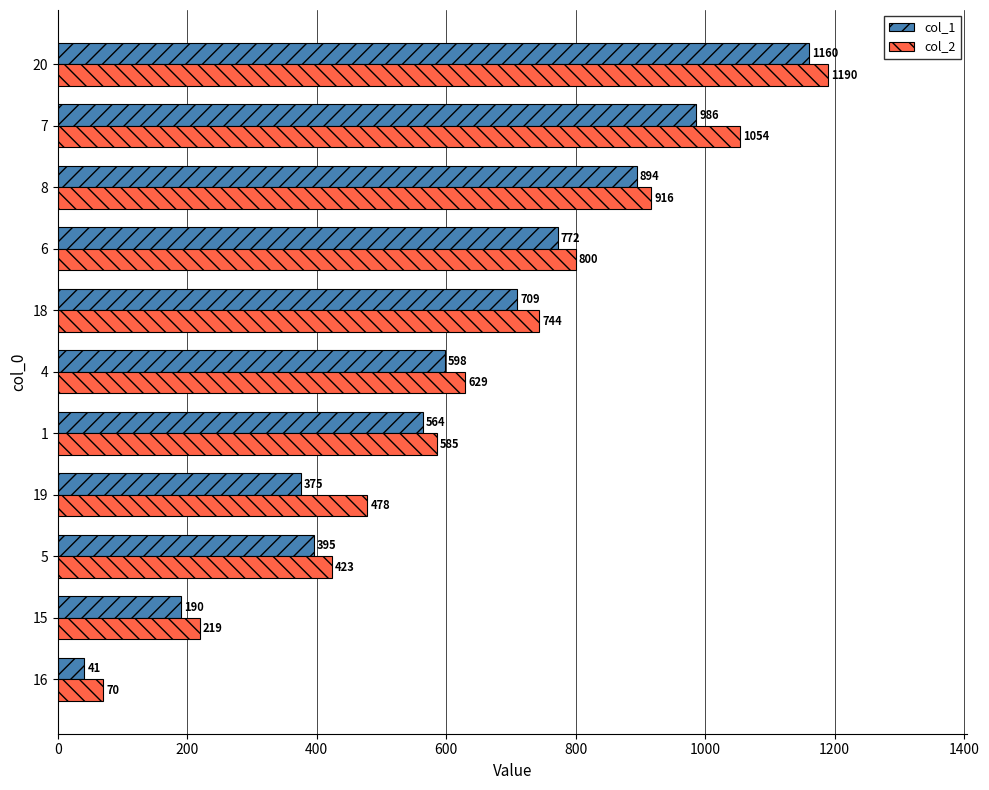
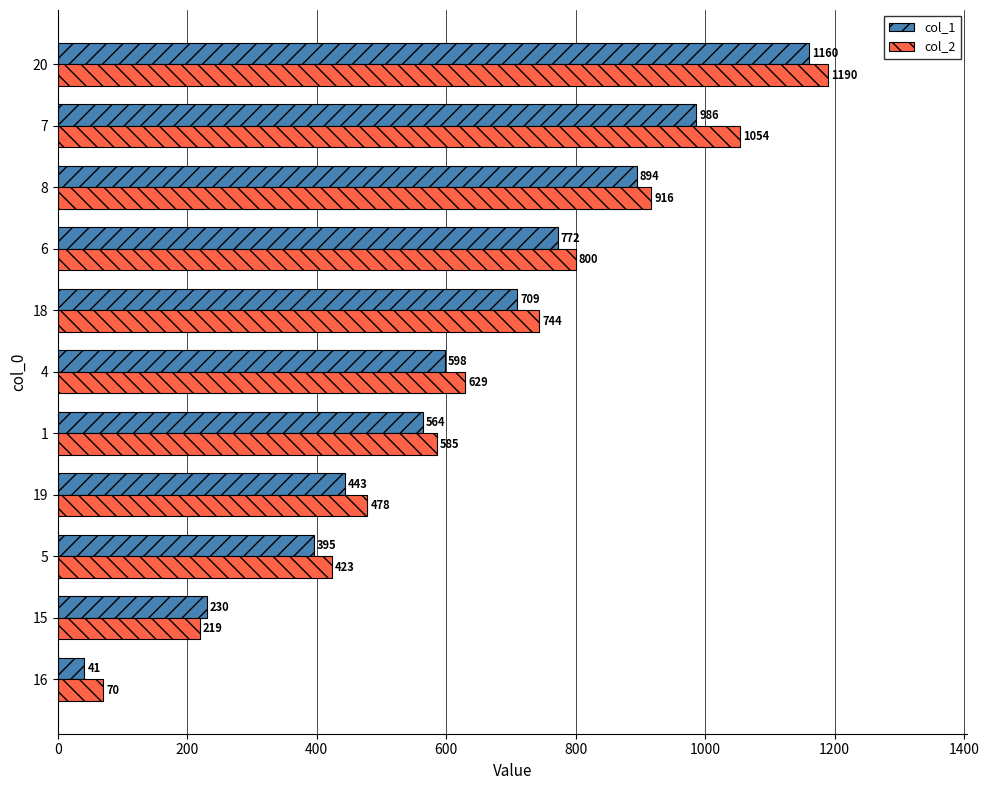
  {
    "col_1": {
      "20": 1160,
      "7": 986,
      "8": 894,
      "6": 772,
      "18": 709,
      "4": 598,
      "1": 564,
-     "19": 375,
+     "19": 443,
      "5": 395,
-     "15": 190,
+     "15": 230,
      "16": 41
    },
    "col_2": {
      "20": 1190,
      "7": 1054,
      "8": 916,
      "6": 800,
      "18": 744,
      "4": 629,
      "1": 585,
      "19": 478,
      "5": 423,
      "15": 219,
      "16": 70
    }
  }
